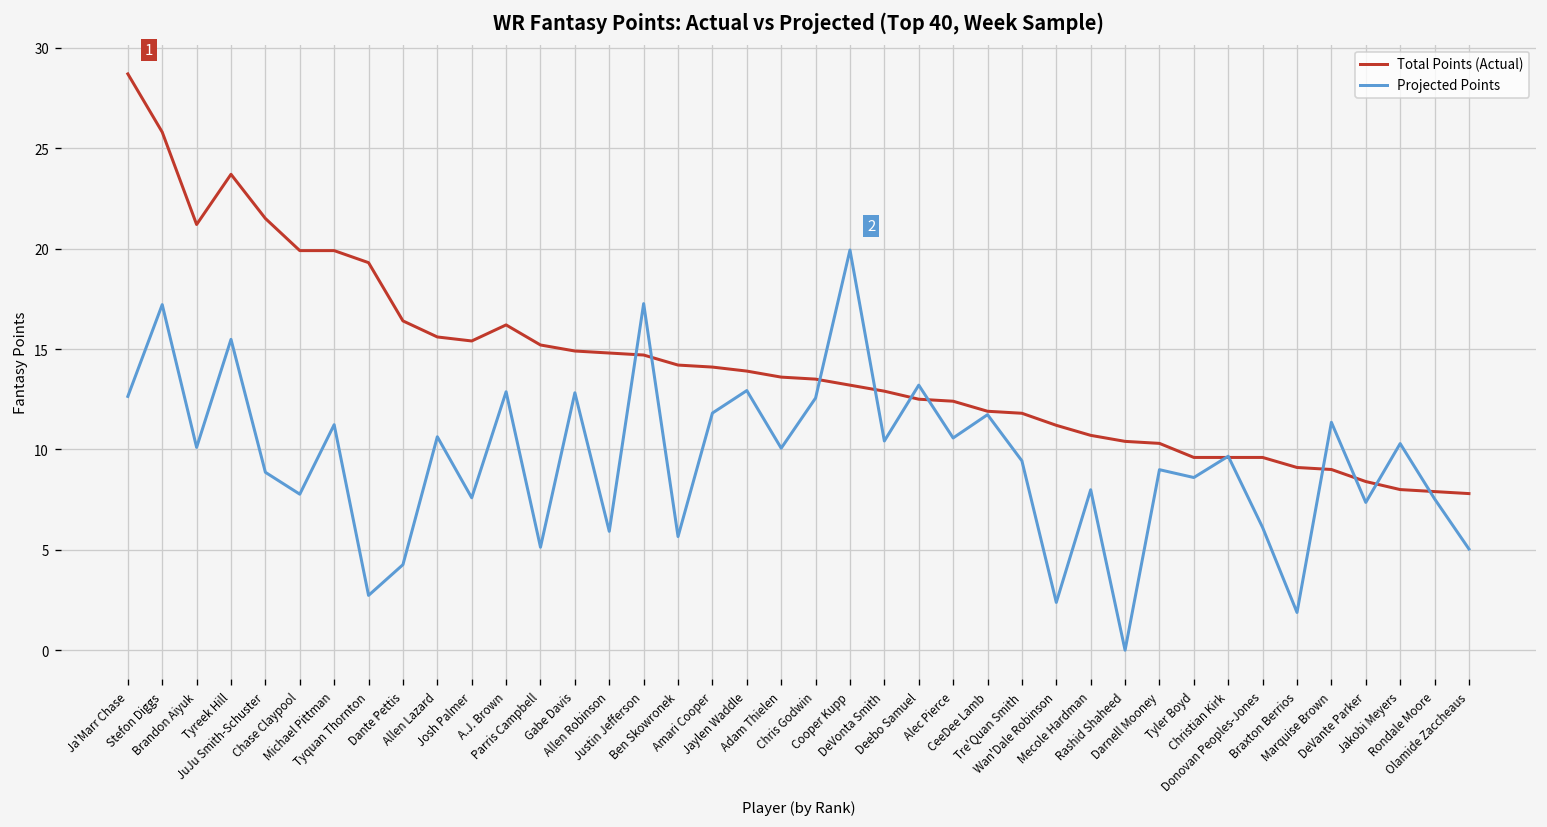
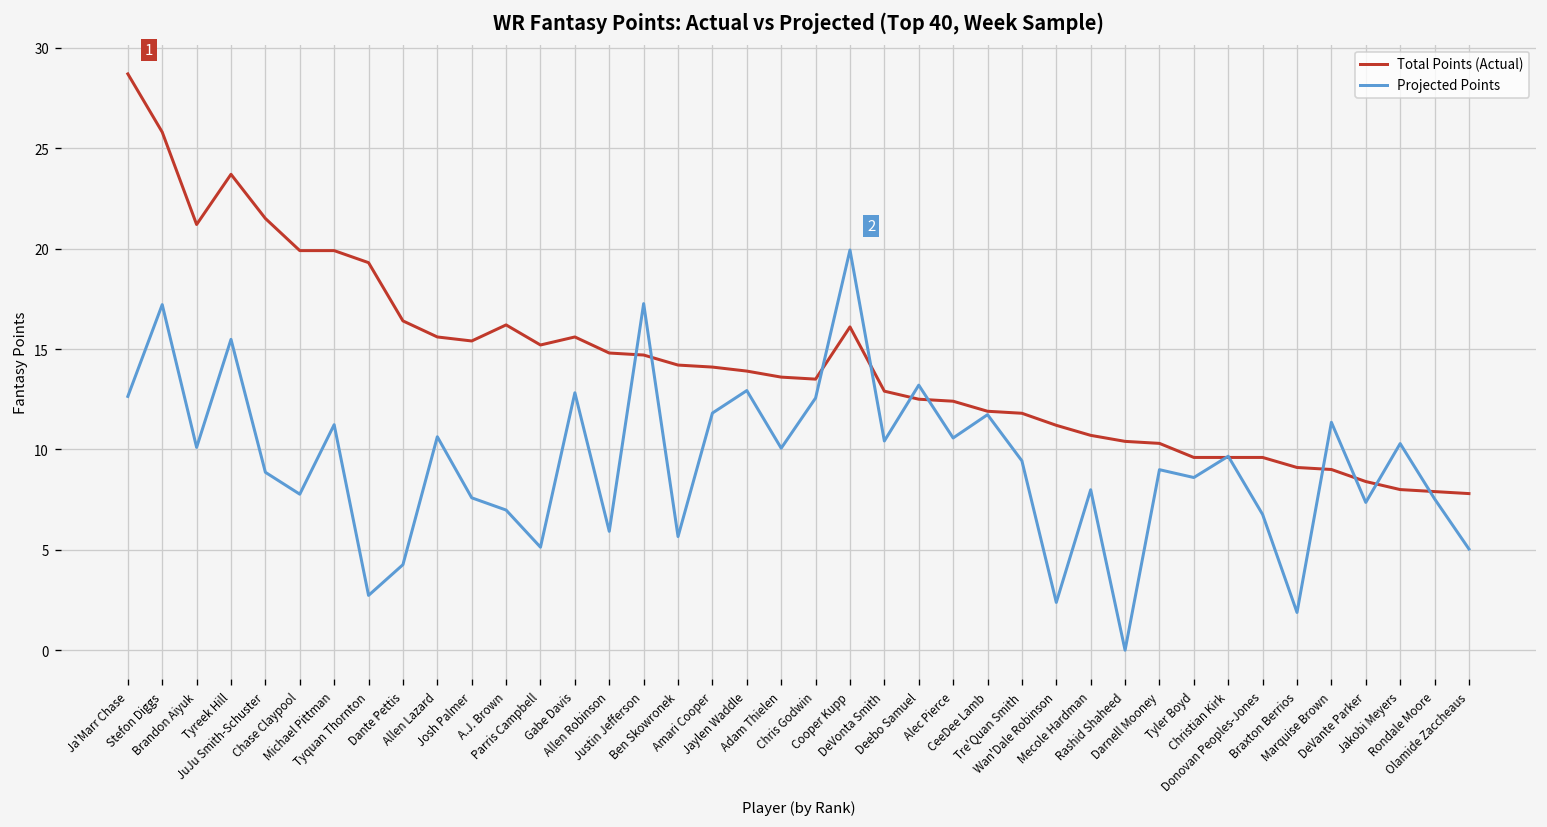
  {
    "Total Points (Actual)": {
      "Stefon Diggs": 25.8,
      "Brandon Aiyuk": 21.2,
      "Tyreek Hill": 23.7,
      "JuJu Smith-Schuster": 21.5,
      "Chase Claypool": 19.9,
      "Michael Pittman": 19.9,
      "Tyquan Thornton": 19.3,
      "Dante Pettis": 16.4,
      "Allen Lazard": 15.6,
      "Josh Palmer": 15.4,
      "A.J. Brown": 16.2,
      "Parris Campbell": 15.2,
-     "Gabe Davis": 14.9,
+     "Gabe Davis": 15.6,
      "Allen Robinson": 14.8,
      "Justin Jefferson": 14.7,
      "Ben Skowronek": 14.2,
      "Amari Cooper": 14.1,
      "Jaylen Waddle": 13.9,
      "Adam Thielen": 13.6,
      "Chris Godwin": 13.5,
-     "Cooper Kupp": 13.2,
+     "Cooper Kupp": 16.1,
      "DeVonta Smith": 12.9,
      "Deebo Samuel": 12.5,
      "Alec Pierce": 12.4,
      "CeeDee Lamb": 11.9,
      "Tre'Quan Smith": 11.8,
      "Wan'Dale Robinson": 11.2,
      "Mecole Hardman": 10.7,
      "Rashid Shaheed": 10.4,
      "Darnell Mooney": 10.3,
      "Tyler Boyd": 9.6,
      "Donovan Peoples-Jones": 9.6,
      "Braxton Berrios": 9.1,
      "Marquise Brown": 9.0,
      "DeVante Parker": 8.4,
      "Jakobi Meyers": 8.0,
      "Rondale Moore": 7.9,
      "Olamide Zaccheaus": 7.8
    },
    "Projected Points": {
      "Ja'Marr Chase": 12.6,
      "Stefon Diggs": 17.2,
      "Brandon Aiyuk": 10.1,
      "Tyreek Hill": 15.5,
      "JuJu Smith-Schuster": 8.9,
      "Chase Claypool": 7.8,
      "Michael Pittman": 11.2,
      "Tyquan Thornton": 2.7,
      "Dante Pettis": 4.3,
      "Allen Lazard": 10.6,
      "Josh Palmer": 7.6,
-     "A.J. Brown": 12.9,
+     "A.J. Brown": 7.0,
      "Parris Campbell": 5.1,
      "Gabe Davis": 12.8,
      "Allen Robinson": 5.9,
      "Justin Jefferson": 17.3,
      "Ben Skowronek": 5.7,
      "Amari Cooper": 11.8,
      "Jaylen Waddle": 12.9,
      "Adam Thielen": 10.1,
      "Chris Godwin": 12.6,
      "DeVonta Smith": 10.4,
      "Deebo Samuel": 13.2,
      "Alec Pierce": 10.6,
      "CeeDee Lamb": 11.7,
      "Tre'Quan Smith": 9.4,
      "Wan'Dale Robinson": 2.4,
      "Mecole Hardman": 8.0,
      "Rashid Shaheed": 0.0,
      "Darnell Mooney": 9.0,
      "Tyler Boyd": 8.6,
-     "Donovan Peoples-Jones": 6.1,
+     "Donovan Peoples-Jones": 6.8,
      "Braxton Berrios": 1.9,
      "Marquise Brown": 11.4,
      "DeVante Parker": 7.4,
      "Jakobi Meyers": 10.3,
      "Rondale Moore": 7.5,
      "Olamide Zaccheaus": 5.0
    }
  }
